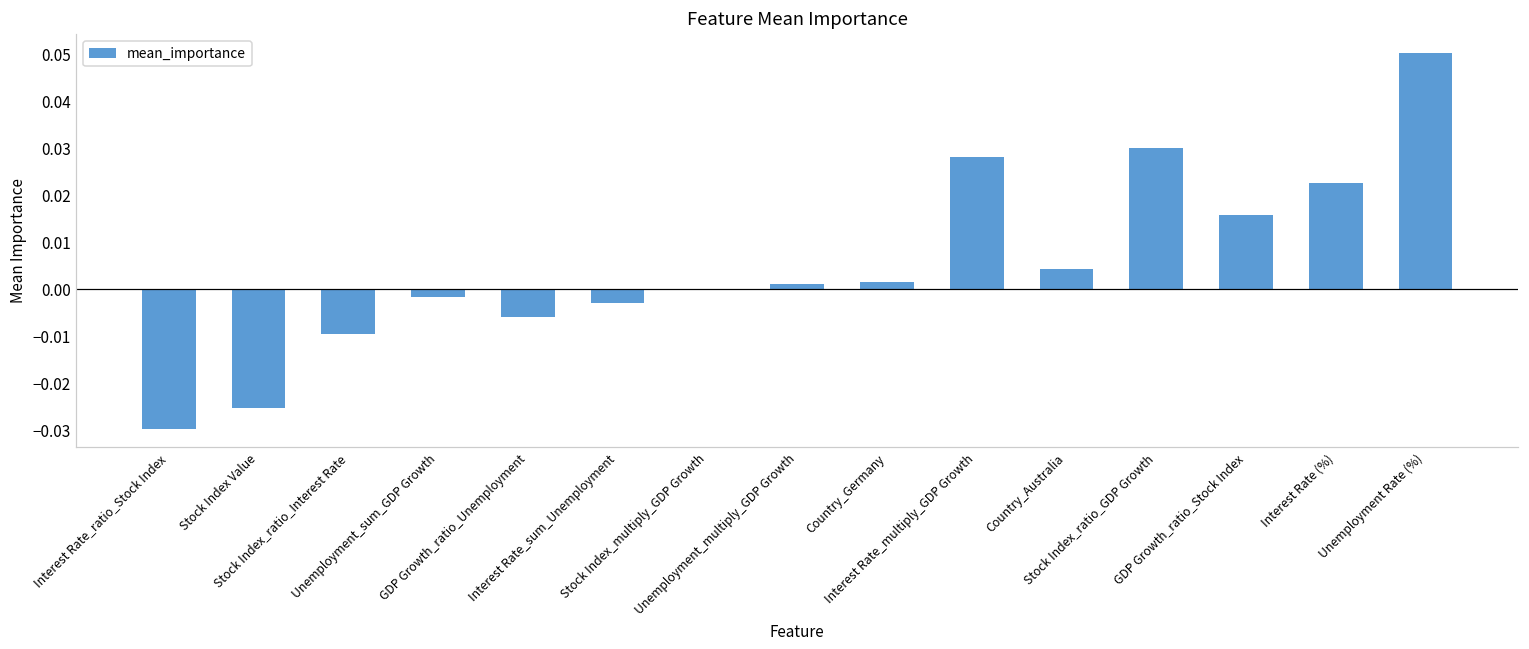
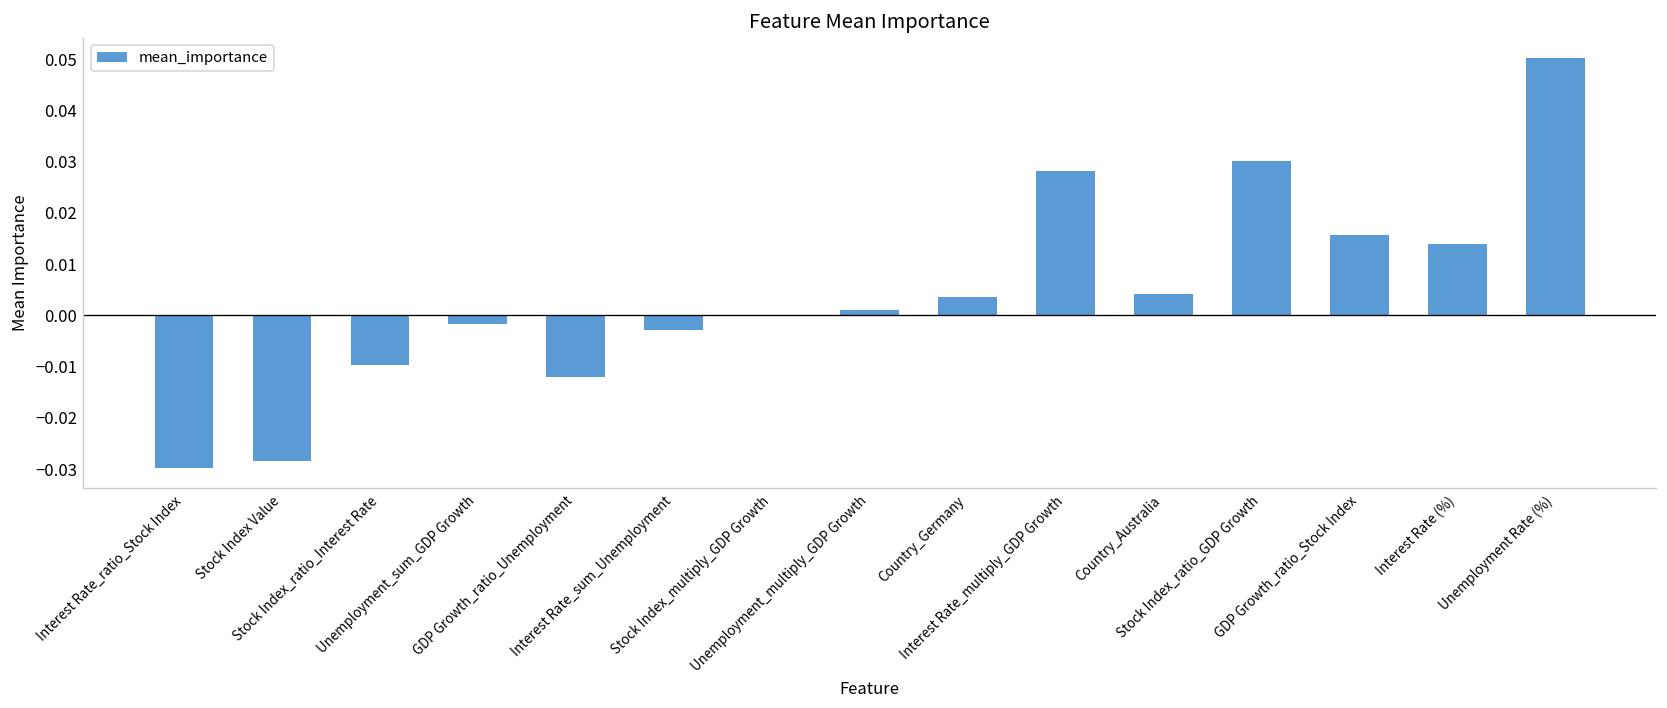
  {
    "Interest Rate_ratio_Stock Index": -0.030,
-   "Stock Index Value": -0.025,
+   "Stock Index Value": -0.028,
    "Stock Index_ratio_Interest Rate": -0.010,
    "Unemployment_sum_GDP Growth": -0.002,
-   "GDP Growth_ratio_Unemployment": -0.006,
+   "GDP Growth_ratio_Unemployment": -0.012,
    "Interest Rate_sum_Unemployment": -0.003,
    "Stock Index_multiply_GDP Growth": 0.000,
    "Unemployment_multiply_GDP Growth": 0.001,
-   "Country_Germany": 0.002,
+   "Country_Germany": 0.004,
    "Interest Rate_multiply_GDP Growth": 0.028,
    "Country_Australia": 0.004,
    "Stock Index_ratio_GDP Growth": 0.030,
    "GDP Growth_ratio_Stock Index": 0.016,
-   "Interest Rate (%)": 0.023,
+   "Interest Rate (%)": 0.014,
    "Unemployment Rate (%)": 0.050
  }
